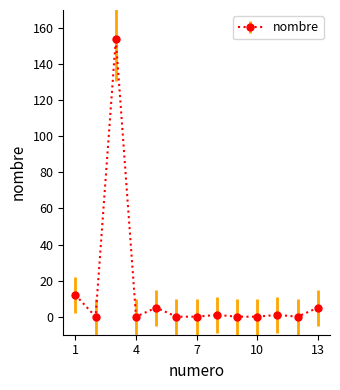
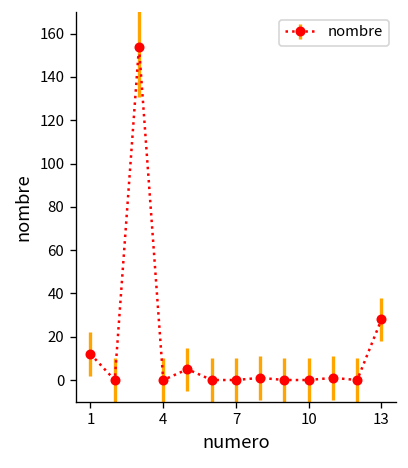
  {
    "1": 12,
    "4": 0,
    "7": 0,
    "10": 0,
-   "13": 5
+   "13": 28
  }
